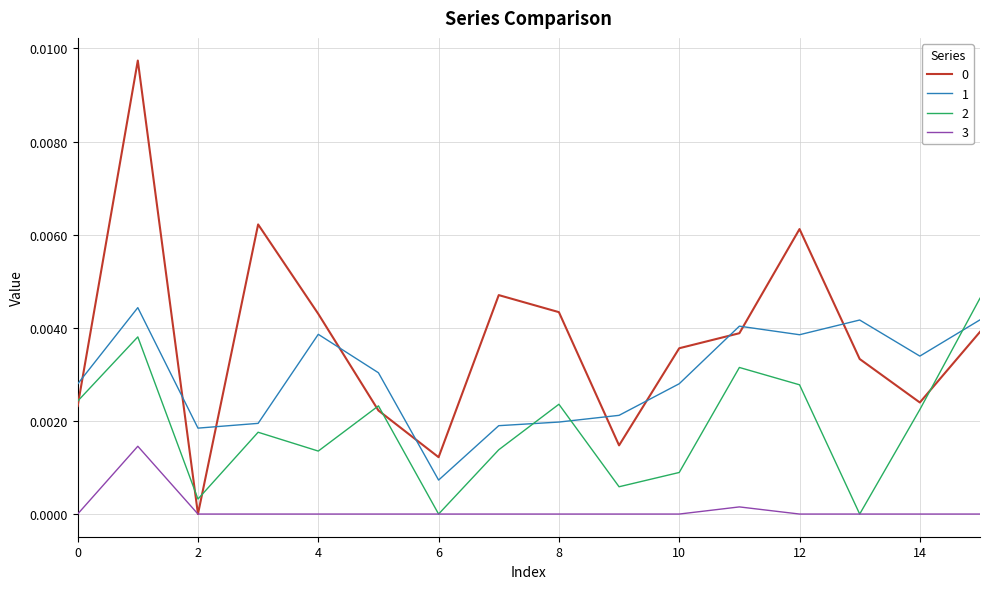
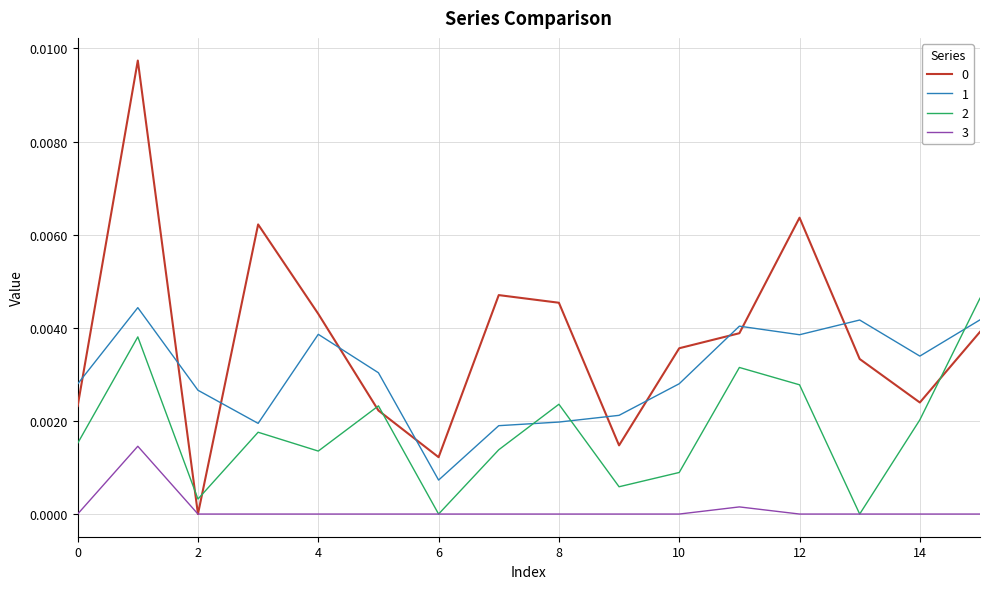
  {
    "0": {
      "0": 0.0023,
      "4": 0.0043,
      "6": 0.0012,
-     "8": 0.0043,
+     "8": 0.0045,
      "10": 0.0036,
-     "12": 0.0061,
+     "12": 0.0064,
      "14": 0.0024
    },
    "1": {
      "0": 0.0028,
-     "2": 0.0018,
+     "2": 0.0027,
      "4": 0.0039,
      "6": 0.0007,
      "8": 0.0020,
      "10": 0.0028,
      "12": 0.0039,
      "14": 0.0034
    },
    "2": {
-     "0": 0.0024,
+     "0": 0.0015,
      "2": 0.0003,
      "4": 0.0014,
      "8": 0.0024,
      "10": 0.0009,
      "12": 0.0028,
-     "14": 0.0022
+     "14": 0.0020
    },
    "3": {
      "0": 0.0000,
      "4": 0.0000,
      "8": 0.0000,
      "10": 0.0000,
      "12": 0.0000,
      "14": 0.0000
    }
  }
